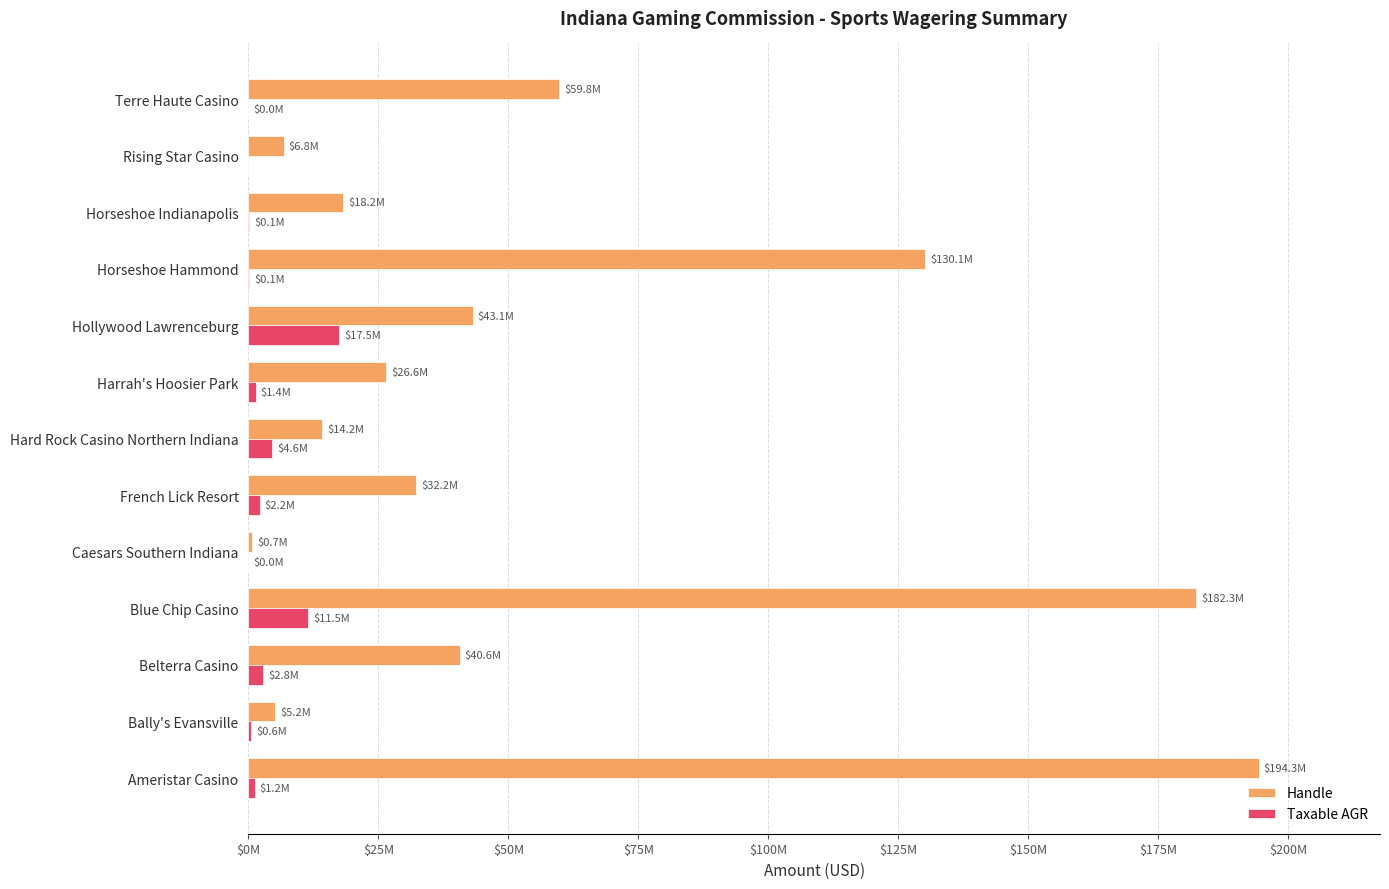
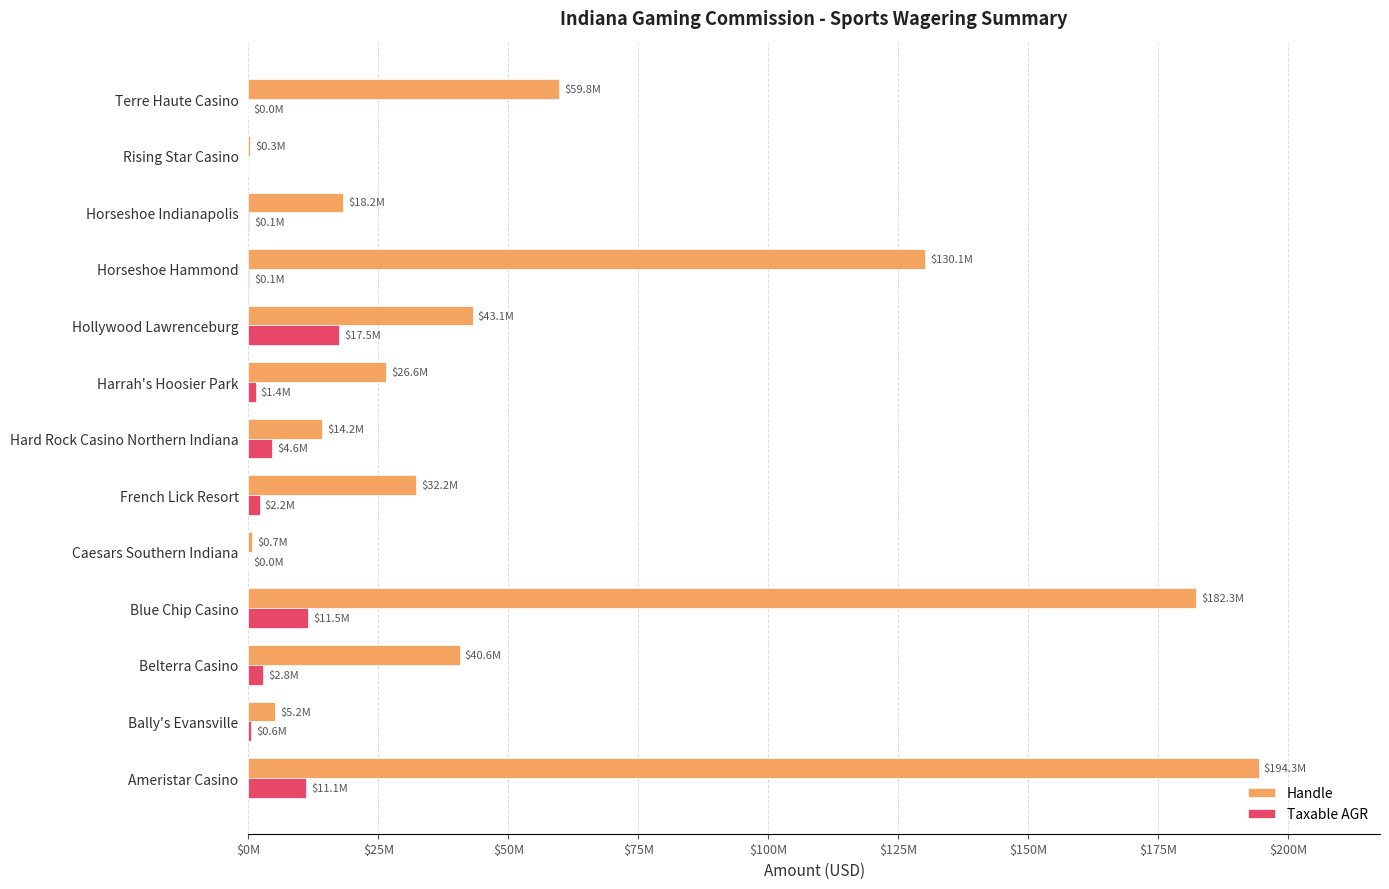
  {
    "Handle": {
      "Terre Haute Casino": "$59.8M",
-     "Rising Star Casino": "$6.8M",
+     "Rising Star Casino": "$0.3M",
      "Horseshoe Indianapolis": "$18.2M",
      "Horseshoe Hammond": "$130.1M",
      "Hollywood Lawrenceburg": "$43.1M",
      "Harrah's Hoosier Park": "$26.6M",
      "Hard Rock Casino Northern Indiana": "$14.2M",
      "French Lick Resort": "$32.2M",
      "Caesars Southern Indiana": "$0.7M",
      "Blue Chip Casino": "$182.3M",
      "Belterra Casino": "$40.6M",
      "Bally's Evansville": "$5.2M",
      "Ameristar Casino": "$194.3M"
    },
    "Taxable AGR": {
      "Horseshoe Indianapolis": "$0.1M",
      "Horseshoe Hammond": "$0.1M",
      "Hollywood Lawrenceburg": "$17.5M",
      "Harrah's Hoosier Park": "$1.4M",
      "Hard Rock Casino Northern Indiana": "$4.6M",
      "French Lick Resort": "$2.2M",
      "Blue Chip Casino": "$11.5M",
      "Belterra Casino": "$2.8M",
      "Bally's Evansville": "$0.6M",
-     "Ameristar Casino": "$1.2M"
+     "Ameristar Casino": "$11.1M"
    }
  }
